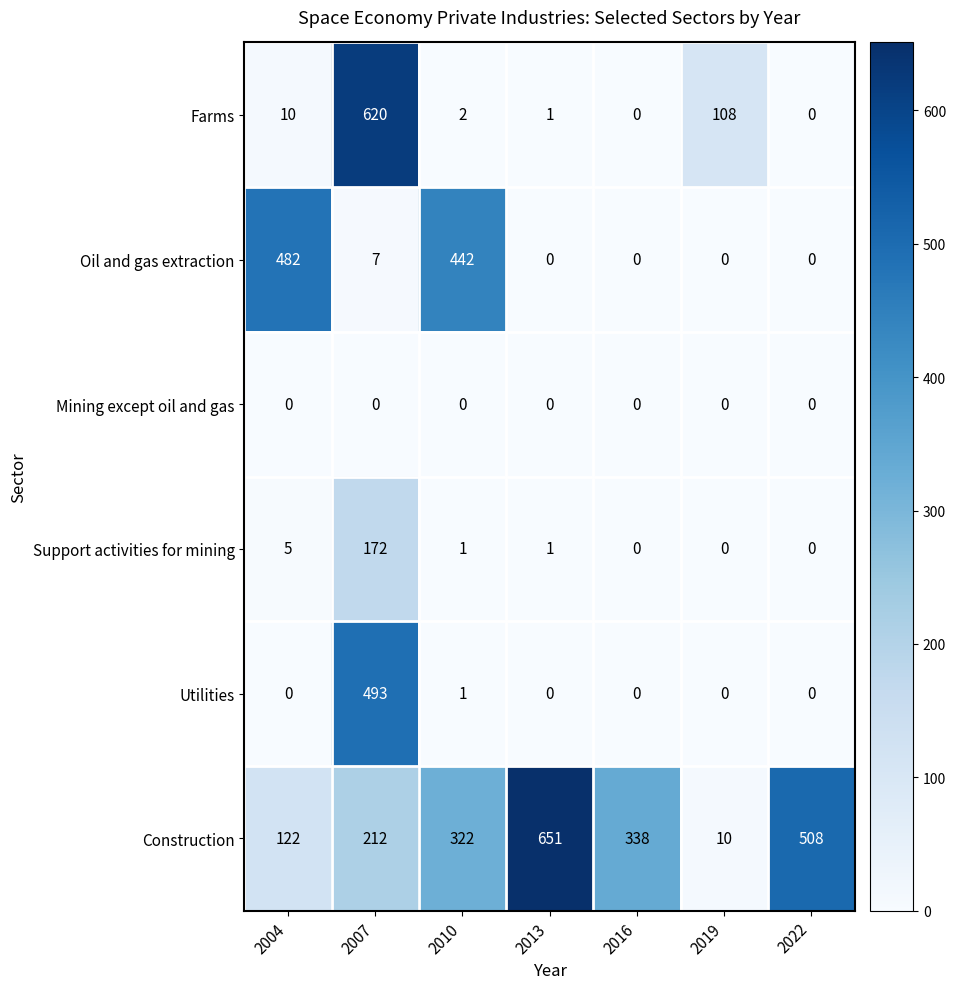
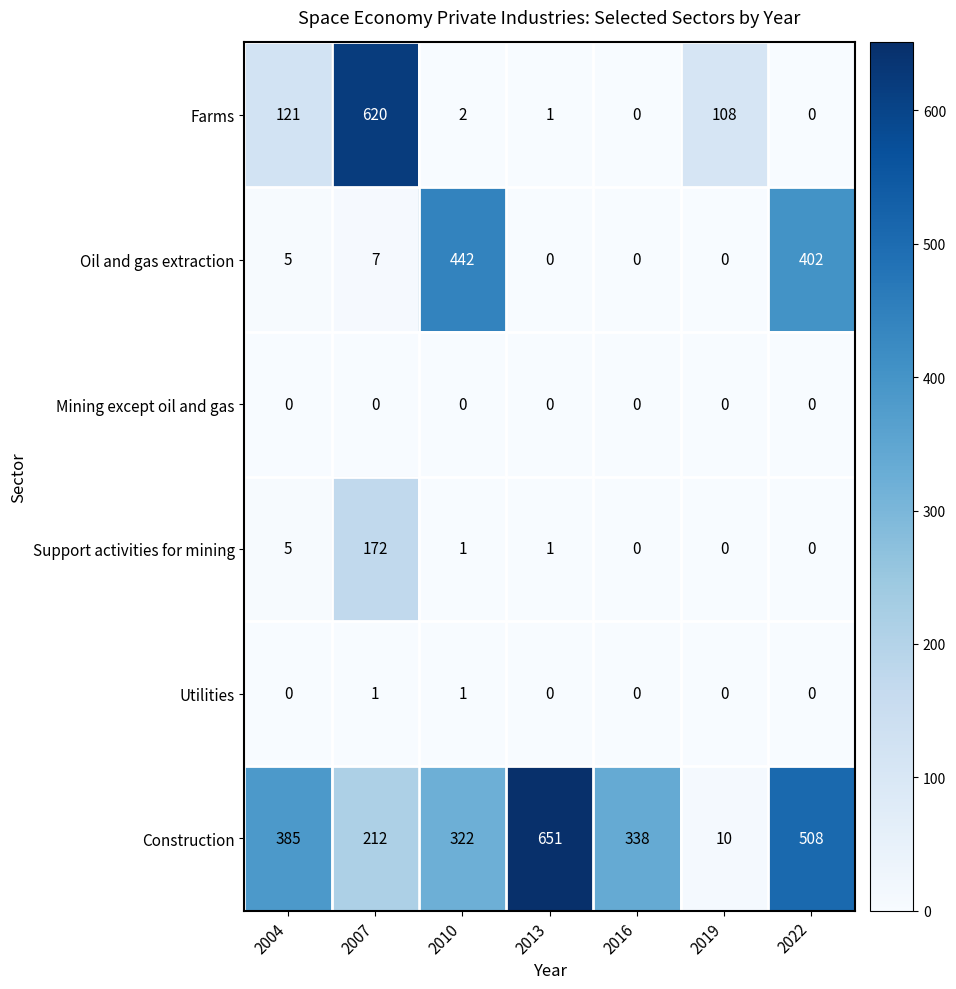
  {
    "Farms": {
-     "2004": 10,
+     "2004": 121,
      "2007": 620,
      "2010": 2,
      "2013": 1,
      "2016": 0,
      "2019": 108,
      "2022": 0
    },
    "Oil and gas extraction": {
-     "2004": 482,
+     "2004": 5,
      "2007": 7,
      "2010": 442,
      "2013": 0,
      "2016": 0,
      "2019": 0,
-     "2022": 0
+     "2022": 402
    },
    "Mining except oil and gas": {
      "2004": 0,
      "2007": 0,
      "2010": 0,
      "2013": 0,
      "2016": 0,
      "2019": 0,
      "2022": 0
    },
    "Support activities for mining": {
      "2004": 5,
      "2007": 172,
      "2010": 1,
      "2013": 1,
      "2016": 0,
      "2019": 0,
      "2022": 0
    },
    "Utilities": {
      "2004": 0,
-     "2007": 493,
+     "2007": 1,
      "2010": 1,
      "2013": 0,
      "2016": 0,
      "2019": 0,
      "2022": 0
    },
    "Construction": {
-     "2004": 122,
+     "2004": 385,
      "2007": 212,
      "2010": 322,
      "2013": 651,
      "2016": 338,
      "2019": 10,
      "2022": 508
    }
  }
